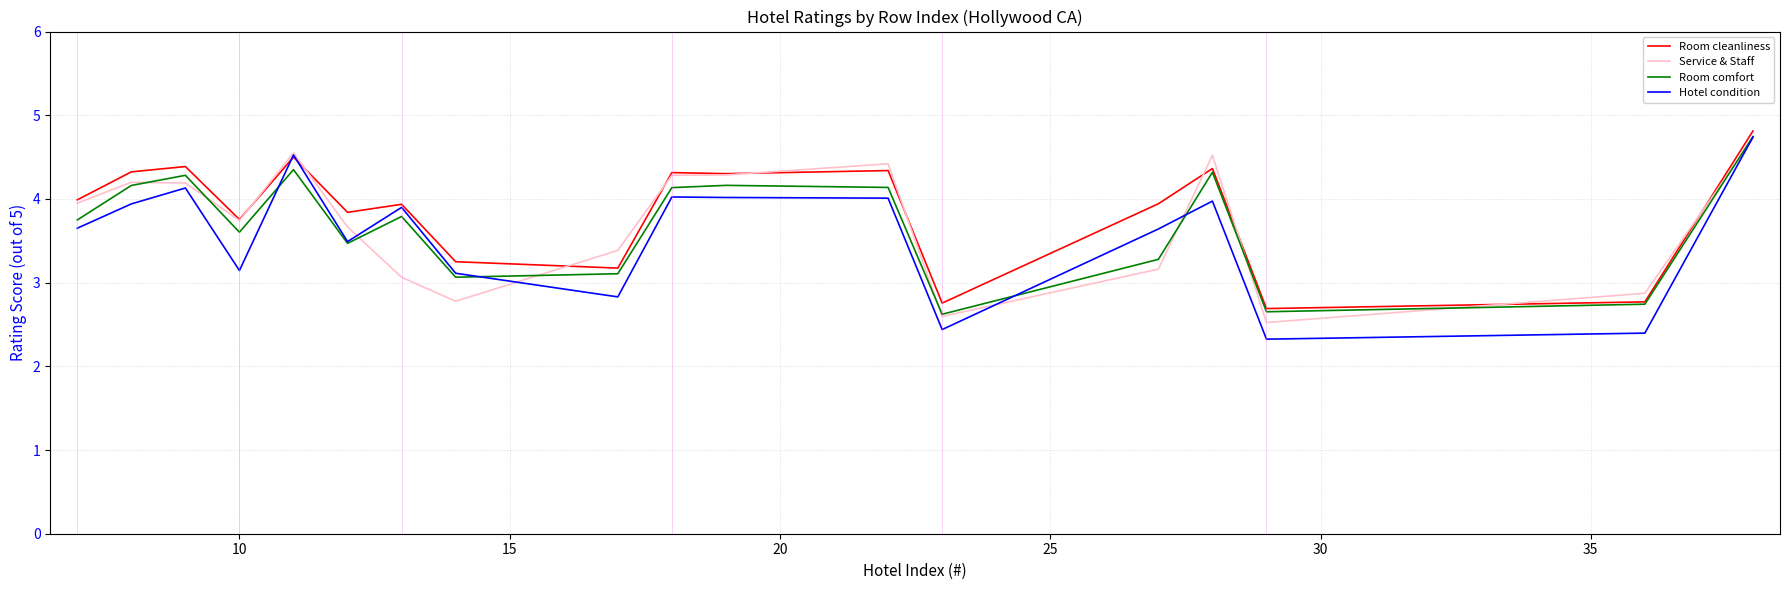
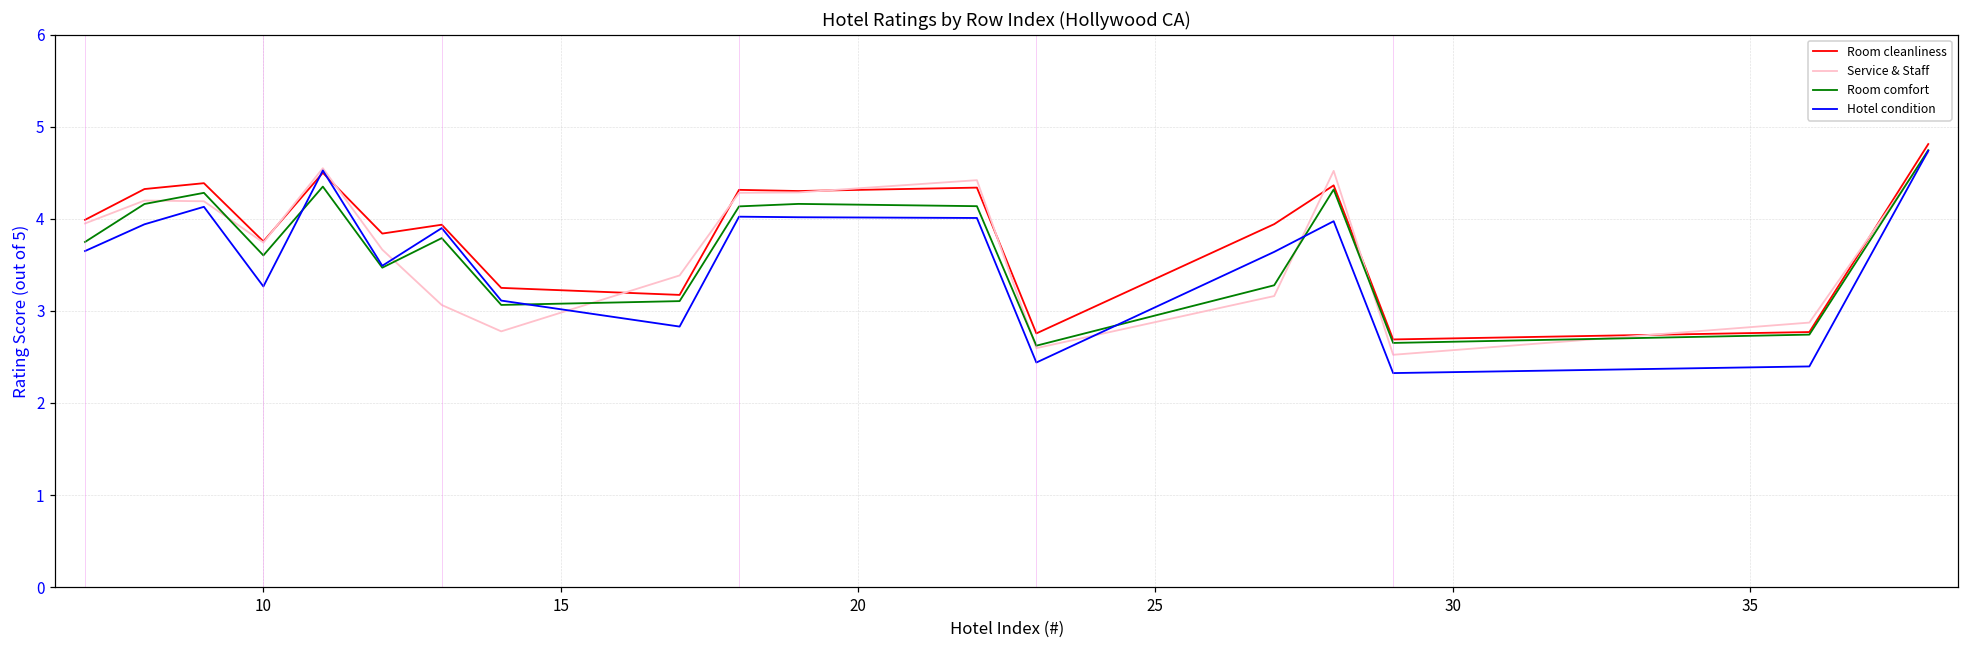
  {
    "Room comfort": {
      "10": 3.6
    },
    "Hotel condition": {
-     "10": 3.1
+     "10": 3.3
    }
  }
